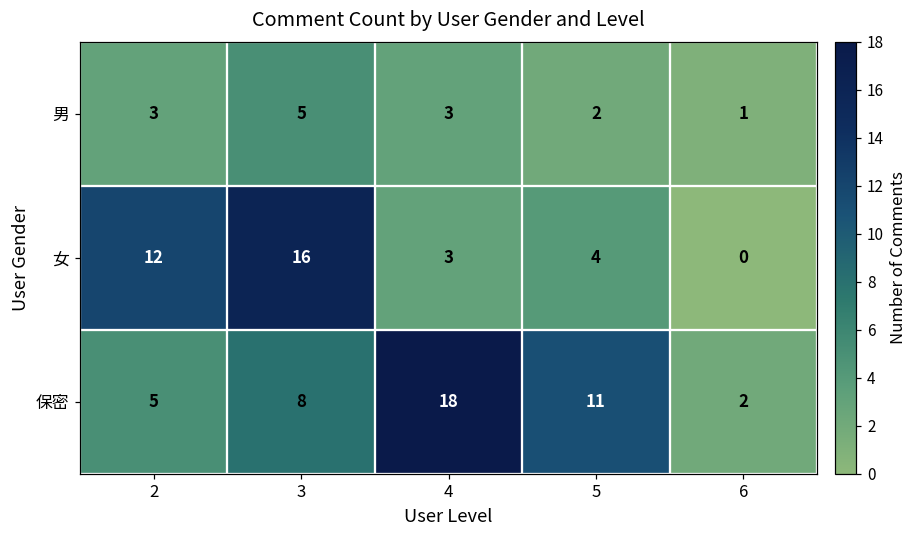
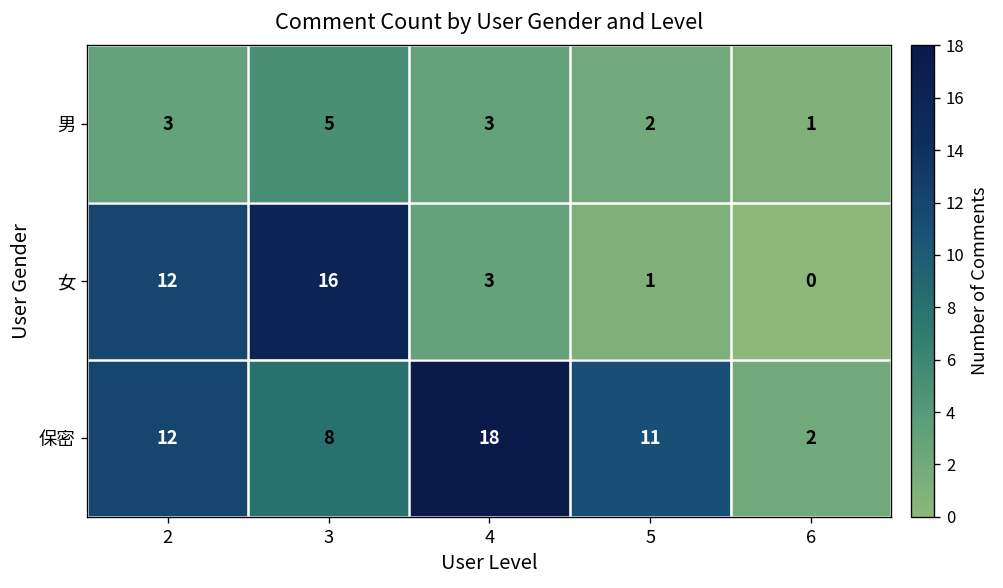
  {
    "男": {
      "2": 3,
      "3": 5,
      "4": 3,
      "5": 2,
      "6": 1
    },
    "女": {
      "2": 12,
      "3": 16,
      "4": 3,
-     "5": 4,
+     "5": 1,
      "6": 0
    },
    "保密": {
-     "2": 5,
+     "2": 12,
      "3": 8,
      "4": 18,
      "5": 11,
      "6": 2
    }
  }
